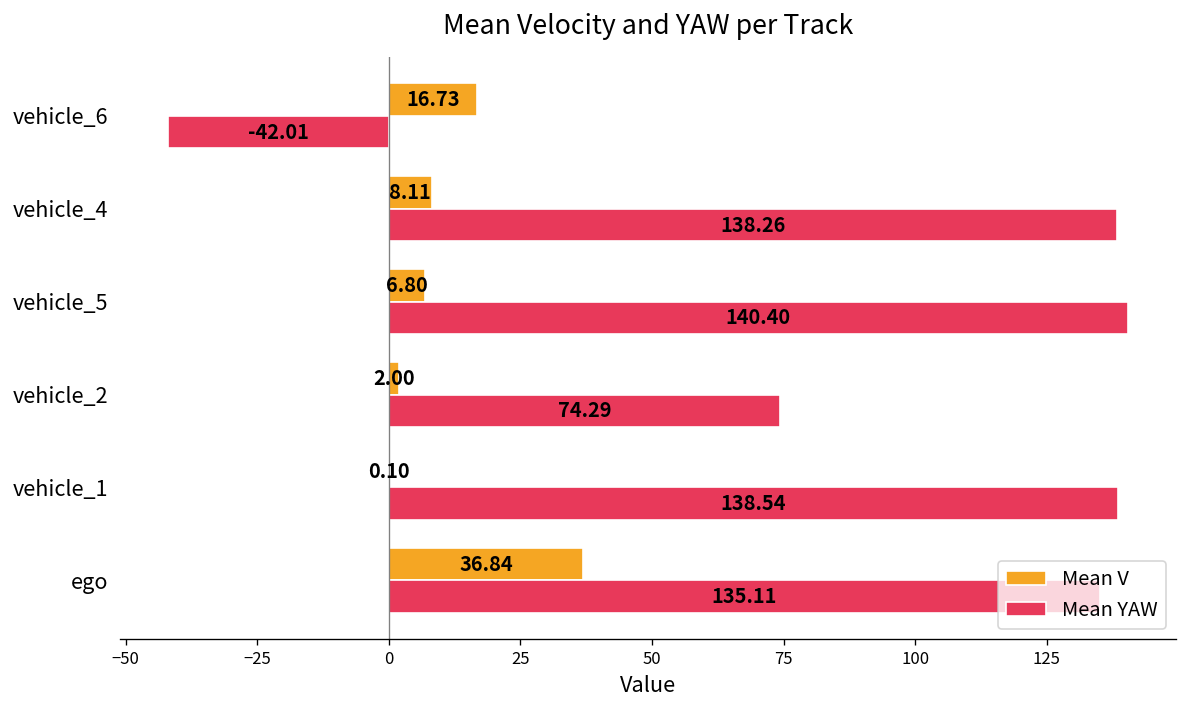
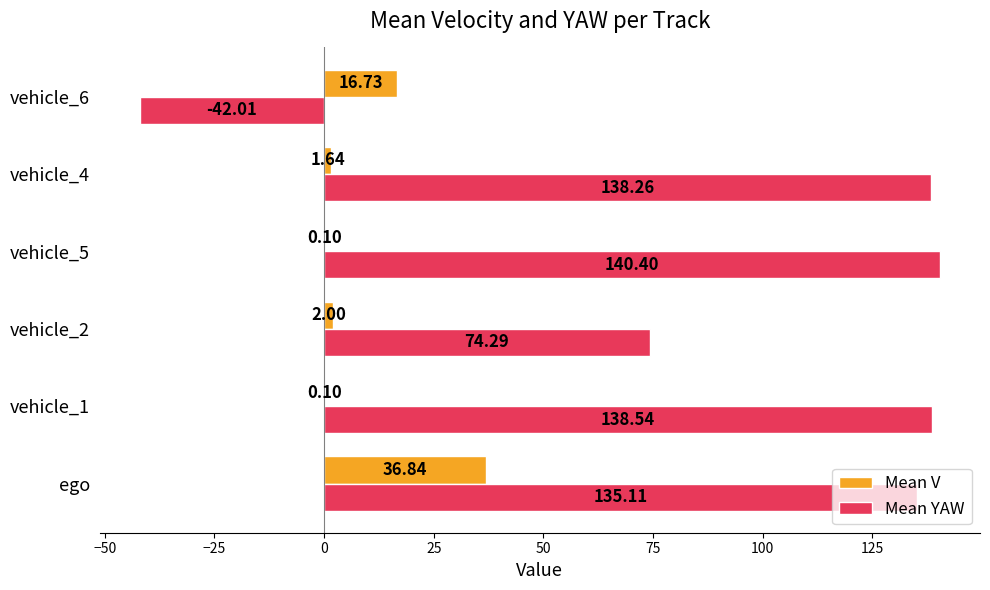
  {
    "Mean V": {
      "vehicle_6": 16.73,
-     "vehicle_4": 8.11,
-     "vehicle_5": 6.80,
+     "vehicle_4": 1.64,
+     "vehicle_5": 0.10,
      "vehicle_2": 2.00,
      "vehicle_1": 0.10,
      "ego": 36.84
    },
    "Mean YAW": {
      "vehicle_6": -42.01,
      "vehicle_4": 138.26,
      "vehicle_5": 140.40,
      "vehicle_2": 74.29,
      "vehicle_1": 138.54
    }
  }
